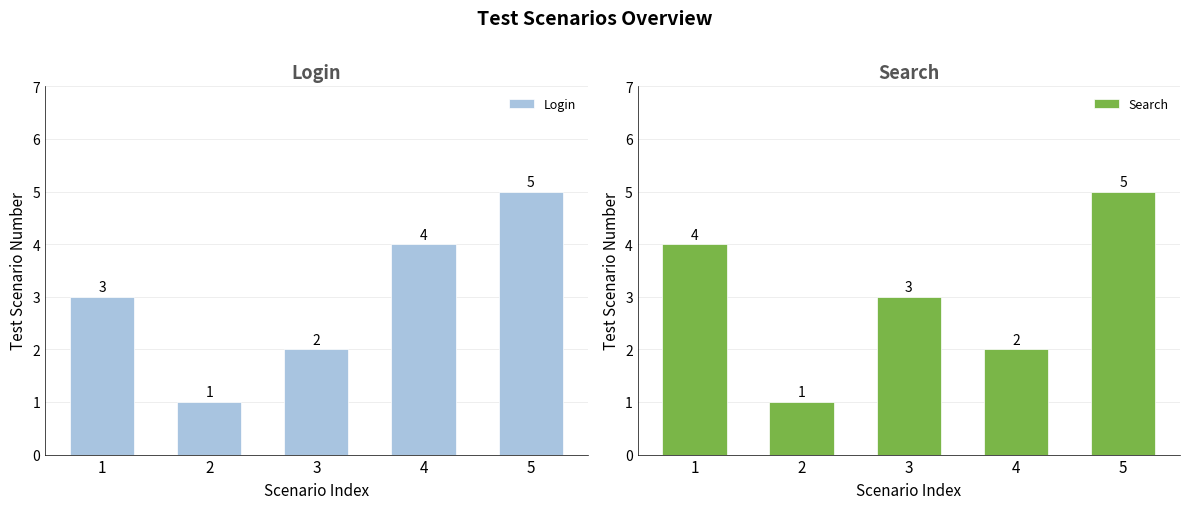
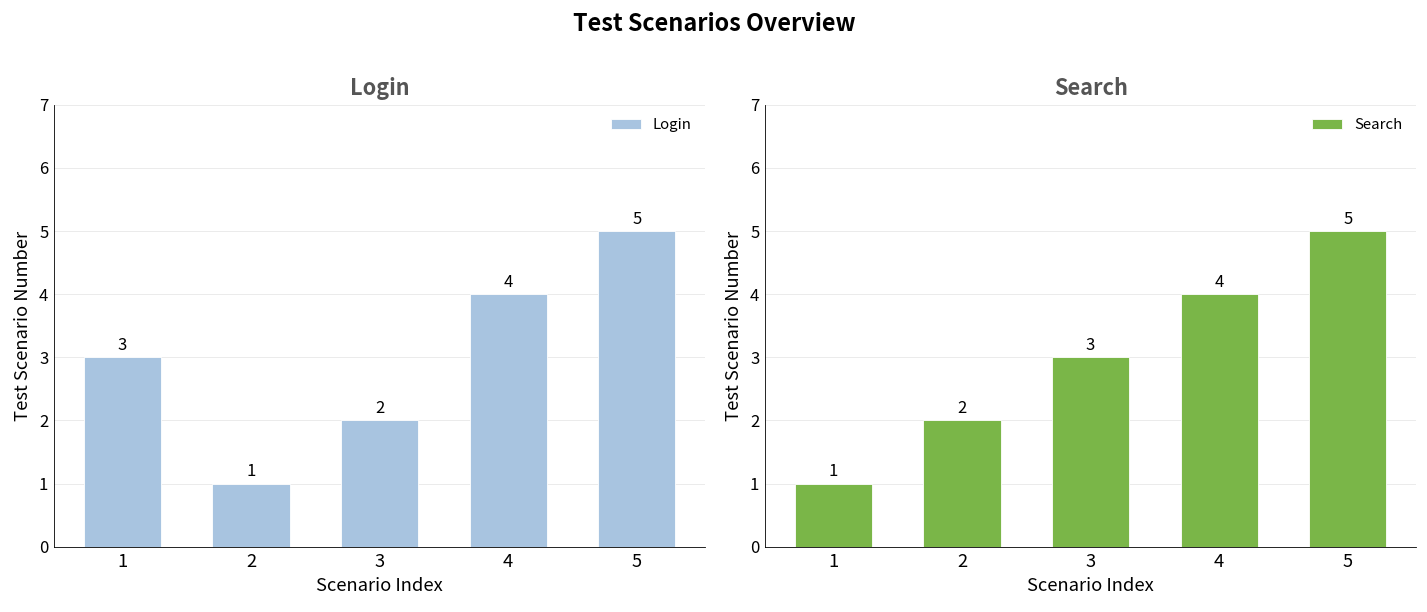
  {
    "Login": {
      "1": 3,
      "2": 1,
      "3": 2,
      "4": 4,
      "5": 5
    },
    "Search": {
-     "1": 4,
-     "2": 1,
+     "1": 1,
+     "2": 2,
      "3": 3,
-     "4": 2,
+     "4": 4,
      "5": 5
    }
  }
